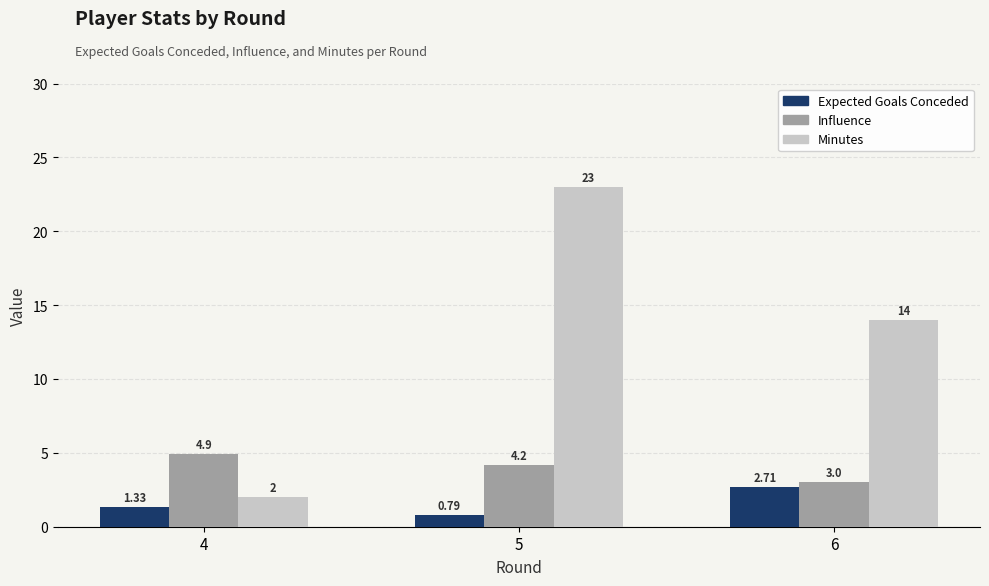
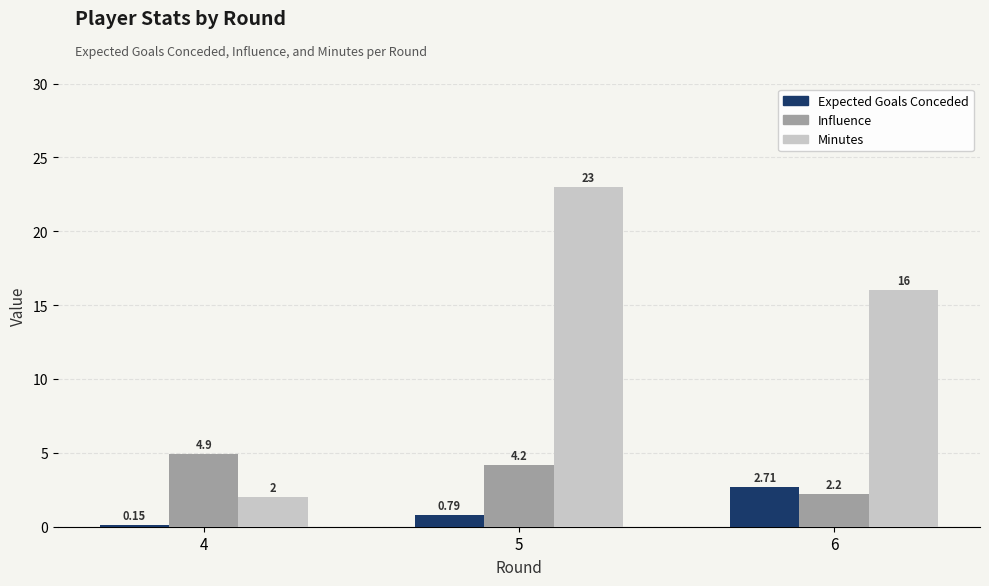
  {
    "Expected Goals Conceded": {
-     "4": 1.33,
+     "4": 0.15,
      "5": 0.79,
      "6": 2.71
    },
    "Influence": {
      "4": 4.9,
      "5": 4.2,
-     "6": 3.0
+     "6": 2.2
    },
    "Minutes": {
      "4": 2,
      "5": 23,
-     "6": 14
+     "6": 16
    }
  }
